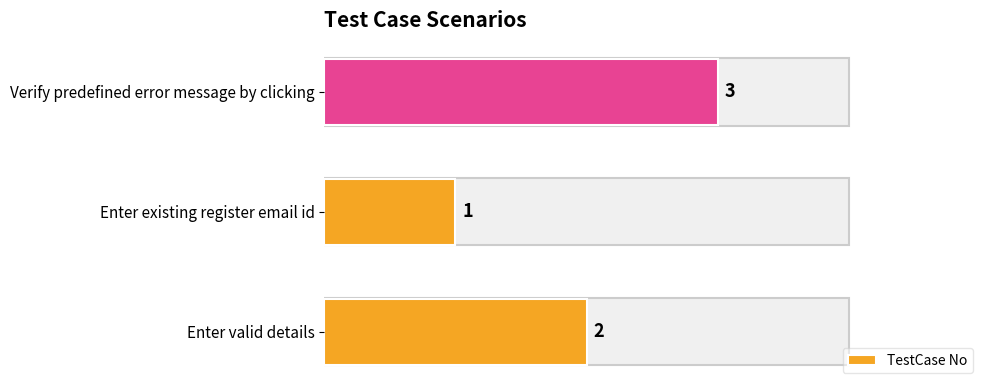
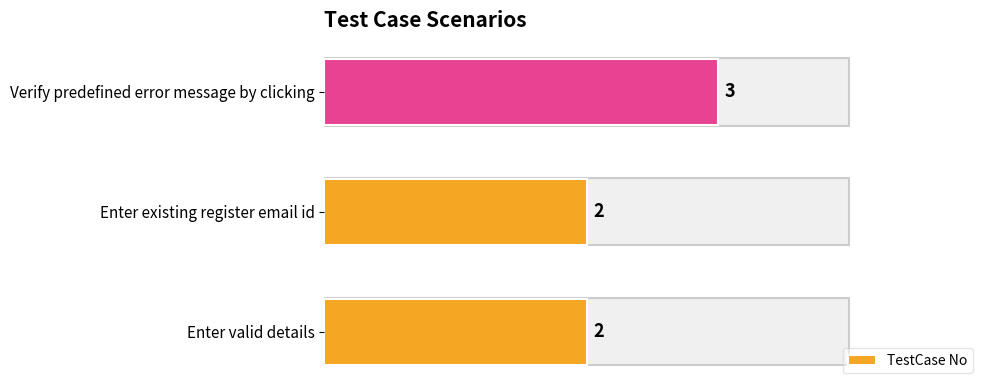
  {
    "Verify predefined error message by clicking": 3,
-   "Enter existing register email id": 1,
+   "Enter existing register email id": 2,
    "Enter valid details": 2
  }
